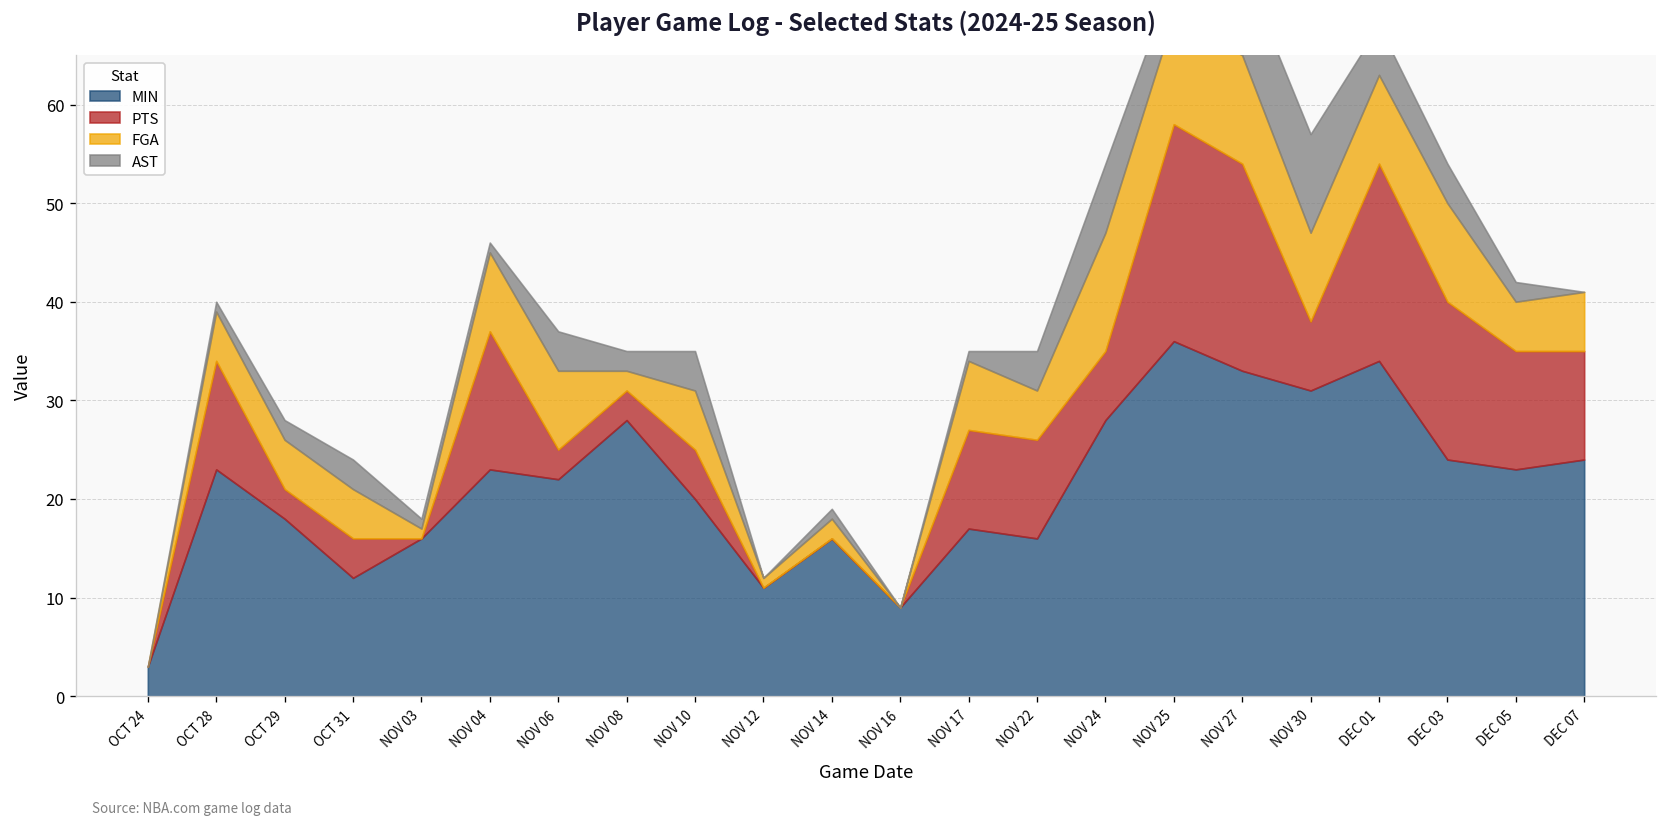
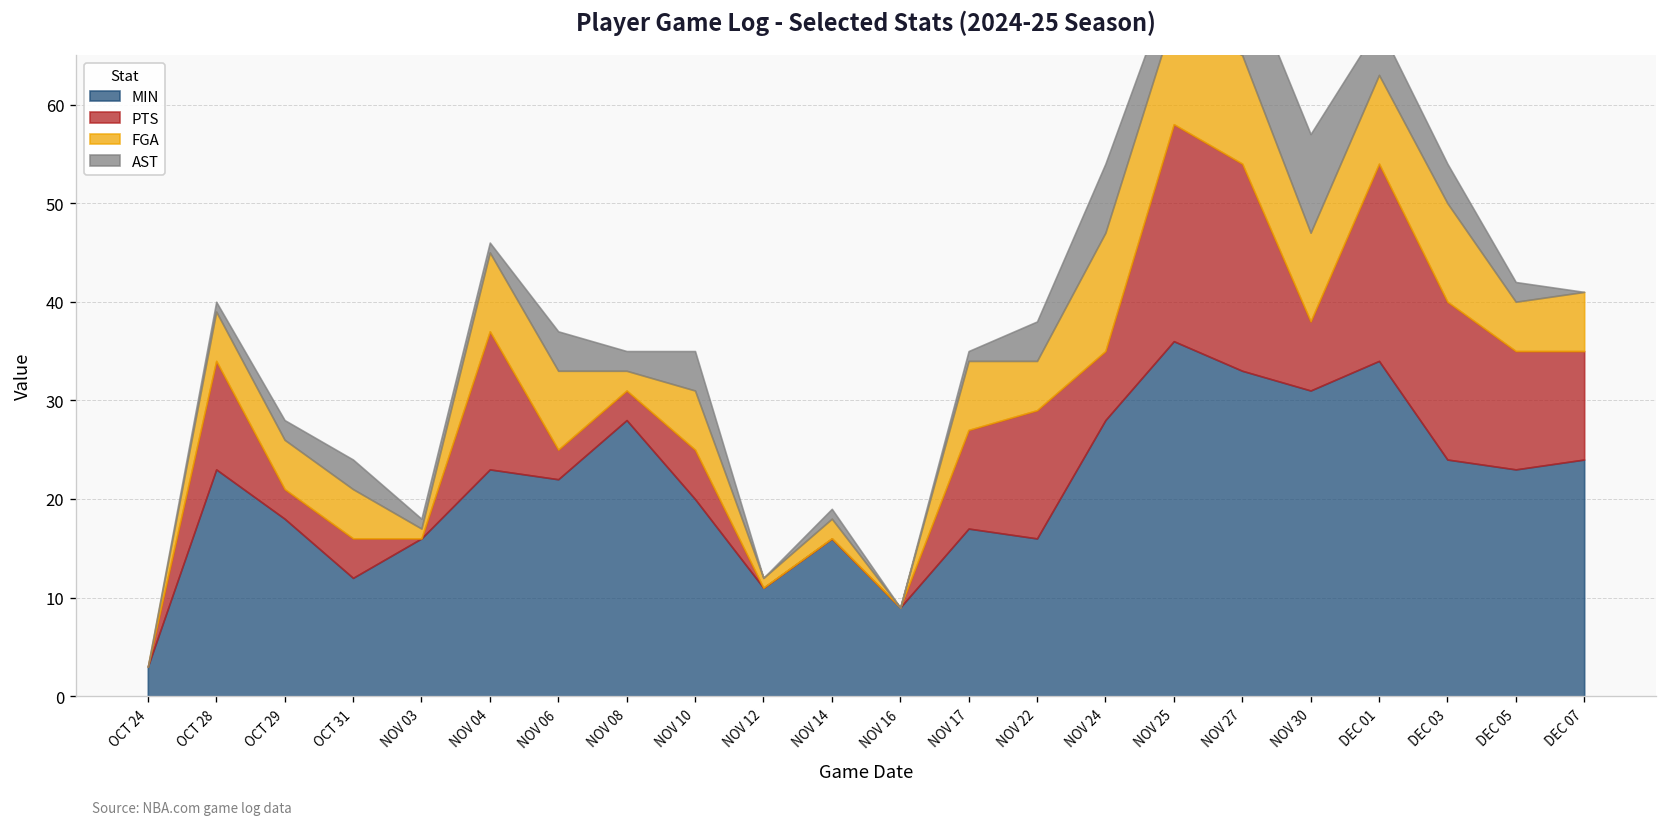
  {
    "MIN": {
      "OCT 28": 23,
      "OCT 29": 18,
      "OCT 31": 12,
      "NOV 04": 23,
      "NOV 06": 22,
      "NOV 08": 28,
      "NOV 10": 20,
      "NOV 17": 17,
      "NOV 22": 16,
      "NOV 24": 28,
      "NOV 25": 36,
      "NOV 27": 33,
      "NOV 30": 31,
      "DEC 01": 34,
      "DEC 03": 24,
      "DEC 05": 23,
      "DEC 07": 24
    },
    "PTS": {
      "OCT 28": 11,
      "OCT 29": 3,
      "OCT 31": 4,
      "NOV 04": 14,
      "NOV 06": 3,
      "NOV 08": 3,
      "NOV 10": 5,
      "NOV 17": 10,
-     "NOV 22": 10,
+     "NOV 22": 13,
      "NOV 24": 7,
      "NOV 25": 22,
      "NOV 27": 21,
      "NOV 30": 7,
      "DEC 01": 20,
      "DEC 03": 16,
      "DEC 05": 12,
      "DEC 07": 11
    },
    "FGA": {
      "OCT 28": 5,
      "OCT 29": 5,
      "OCT 31": 5,
      "NOV 03": 1,
      "NOV 04": 8,
      "NOV 06": 8,
      "NOV 08": 2,
      "NOV 10": 6,
      "NOV 14": 2,
      "NOV 17": 7,
      "NOV 22": 5,
      "NOV 24": 12,
      "NOV 27": 11,
      "NOV 30": 9,
      "DEC 01": 9,
      "DEC 03": 10,
      "DEC 05": 5
    },
    "AST": {
      "OCT 28": 1,
      "OCT 29": 2,
      "OCT 31": 3,
      "NOV 03": 1,
      "NOV 04": 1,
      "NOV 06": 4,
      "NOV 08": 2,
      "NOV 10": 4,
      "NOV 14": 1,
      "NOV 17": 1,
      "NOV 22": 4,
      "NOV 24": 7,
      "NOV 30": 10,
      "DEC 03": 4,
      "DEC 05": 2
    }
  }
